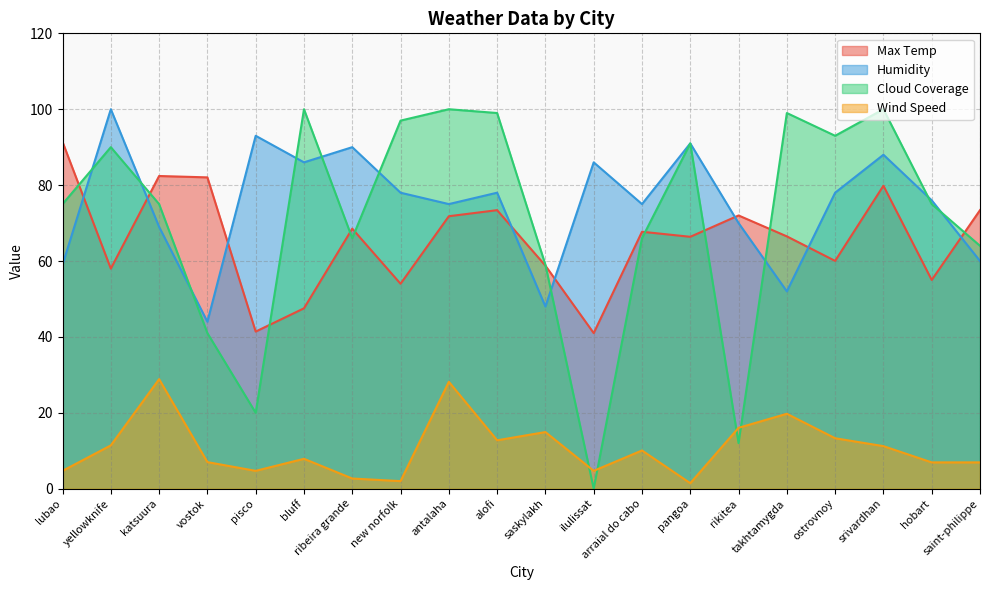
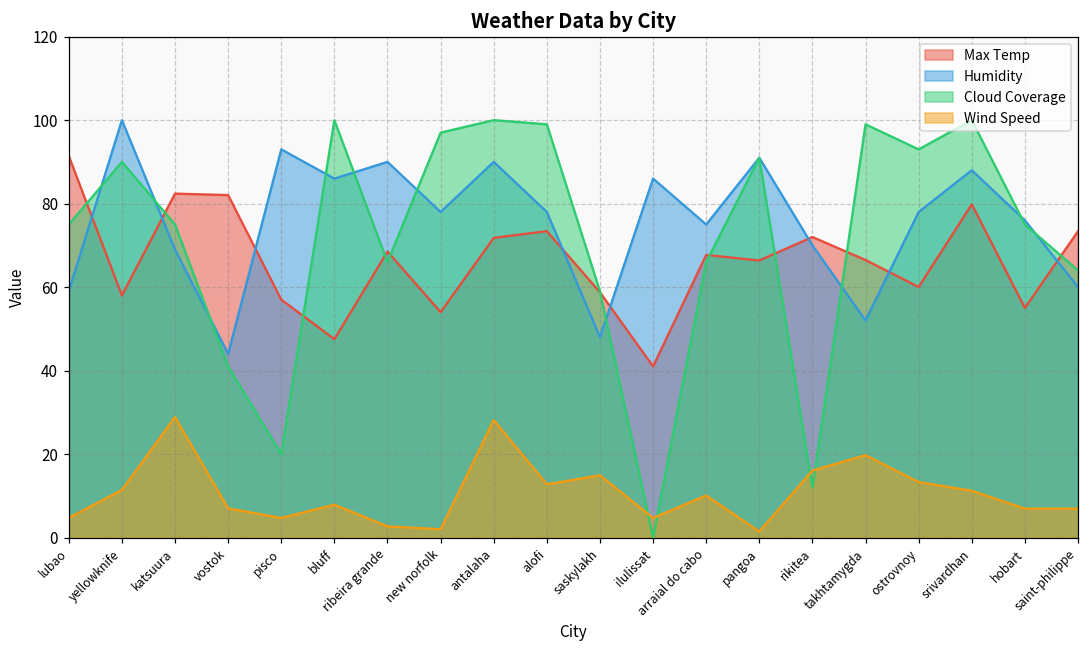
  {
    "Max Temp": {
      "lubao": 91,
      "yellowknife": 58,
      "katsuura": 82,
      "vostok": 82,
-     "pisco": 41,
+     "pisco": 57,
      "bluff": 48,
      "ribeira grande": 69,
      "new norfolk": 54,
      "antalaha": 72,
      "alofi": 73,
      "ilulissat": 41,
      "arraial do cabo": 68,
      "pangoa": 66,
      "rikitea": 72,
      "takhtamygda": 66,
      "ostrovnoy": 60,
      "srivardhan": 80,
      "hobart": 55,
      "saint-philippe": 73
    },
    "Humidity": {
      "lubao": 59,
      "yellowknife": 100,
      "katsuura": 69,
      "vostok": 44,
      "pisco": 93,
      "bluff": 86,
      "ribeira grande": 90,
      "new norfolk": 78,
-     "antalaha": 75,
+     "antalaha": 90,
      "alofi": 78,
      "saskylakh": 48,
      "ilulissat": 86,
      "arraial do cabo": 75,
      "rikitea": 70,
      "takhtamygda": 52,
      "ostrovnoy": 78,
      "srivardhan": 88,
      "hobart": 76,
      "saint-philippe": 60
    },
    "Cloud Coverage": {
      "lubao": 75,
      "yellowknife": 90,
      "katsuura": 75,
      "vostok": 41,
      "pisco": 20,
      "bluff": 100,
      "ribeira grande": 66,
      "new norfolk": 97,
      "antalaha": 100,
      "alofi": 99,
      "ilulissat": 0,
      "arraial do cabo": 66,
      "rikitea": 12,
      "takhtamygda": 99,
      "ostrovnoy": 93,
      "hobart": 75,
      "saint-philippe": 64
    },
    "Wind Speed": {
      "lubao": 5,
      "yellowknife": 11,
      "katsuura": 29,
      "vostok": 7,
      "pisco": 5,
      "bluff": 8,
      "ribeira grande": 3,
      "new norfolk": 2,
      "antalaha": 28,
      "alofi": 13,
      "saskylakh": 15,
      "ilulissat": 5,
      "arraial do cabo": 10,
      "pangoa": 1,
      "rikitea": 16,
      "takhtamygda": 20,
      "ostrovnoy": 13,
      "srivardhan": 11,
      "hobart": 7,
      "saint-philippe": 7
    }
  }
